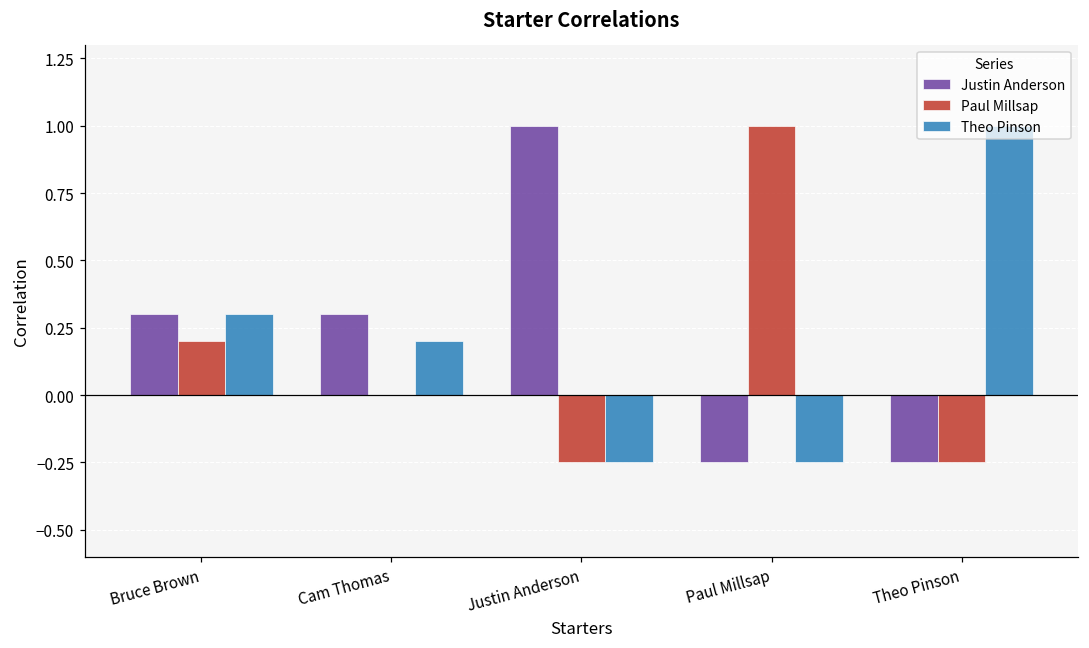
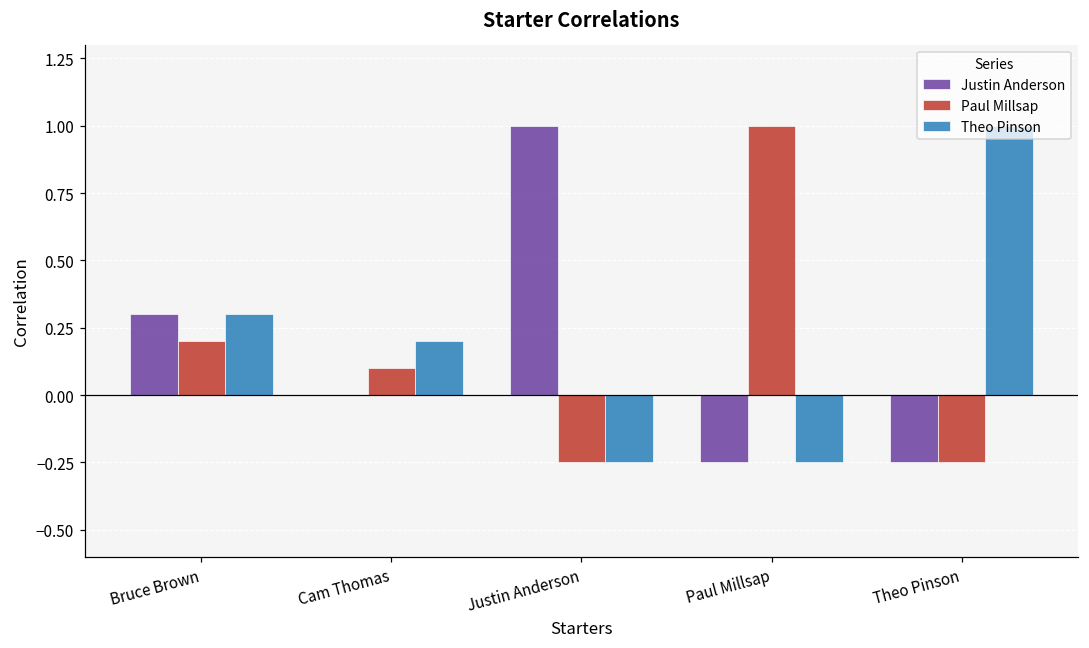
  {
    "Justin Anderson": {
      "Bruce Brown": 0.3,
-     "Cam Thomas": 0.3,
+     "Cam Thomas": 0.0,
      "Justin Anderson": 1.0,
      "Paul Millsap": -0.25,
      "Theo Pinson": -0.25
    },
    "Paul Millsap": {
      "Bruce Brown": 0.2,
-     "Cam Thomas": 0.0,
+     "Cam Thomas": 0.1,
      "Justin Anderson": -0.25,
      "Paul Millsap": 1.0,
      "Theo Pinson": -0.25
    },
    "Theo Pinson": {
      "Bruce Brown": 0.3,
      "Cam Thomas": 0.2,
      "Justin Anderson": -0.25,
      "Paul Millsap": -0.25
    }
  }
